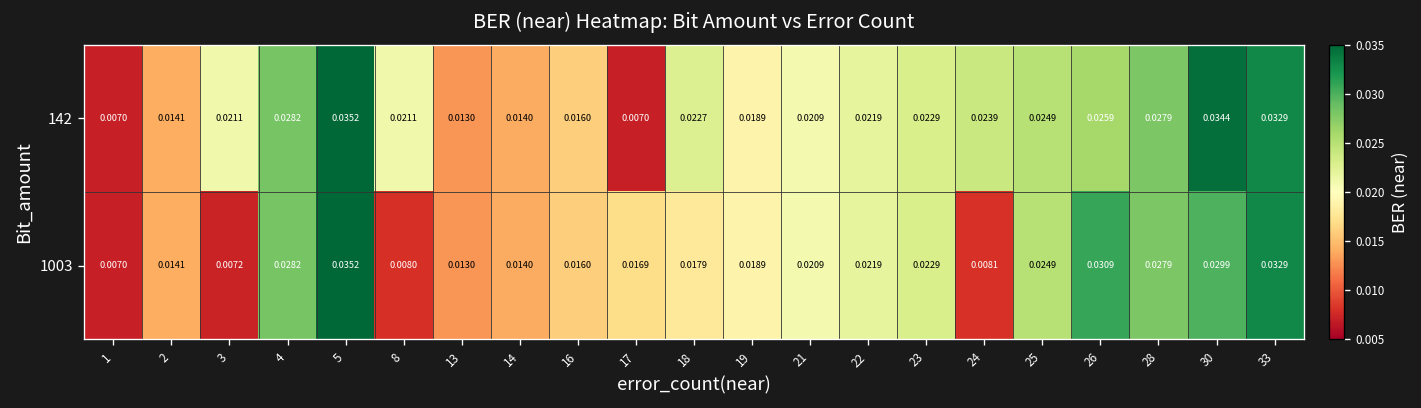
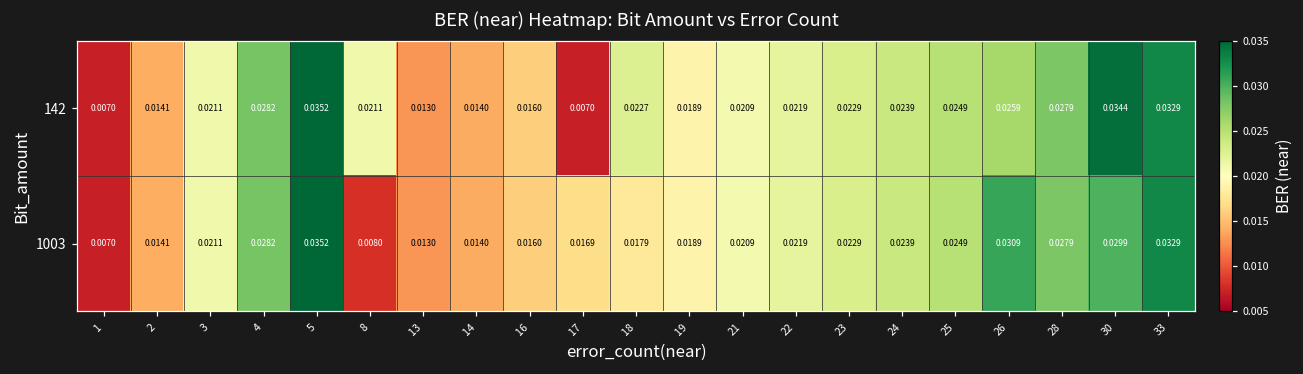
  {
    "142": {
      "1": 0.0070,
      "2": 0.0141,
      "3": 0.0211,
      "4": 0.0282,
      "5": 0.0352,
      "8": 0.0211,
      "13": 0.0130,
      "14": 0.0140,
      "16": 0.0160,
      "17": 0.0070,
      "18": 0.0227,
      "19": 0.0189,
      "21": 0.0209,
      "22": 0.0219,
      "23": 0.0229,
      "24": 0.0239,
      "25": 0.0249,
      "26": 0.0259,
      "28": 0.0279,
      "30": 0.0344,
      "33": 0.0329
    },
    "1003": {
      "1": 0.0070,
      "2": 0.0141,
-     "3": 0.0072,
+     "3": 0.0211,
      "4": 0.0282,
      "5": 0.0352,
      "8": 0.0080,
      "13": 0.0130,
      "14": 0.0140,
      "16": 0.0160,
      "17": 0.0169,
      "18": 0.0179,
      "19": 0.0189,
      "21": 0.0209,
      "22": 0.0219,
      "23": 0.0229,
-     "24": 0.0081,
+     "24": 0.0239,
      "25": 0.0249,
      "26": 0.0309,
      "28": 0.0279,
      "30": 0.0299,
      "33": 0.0329
    }
  }
